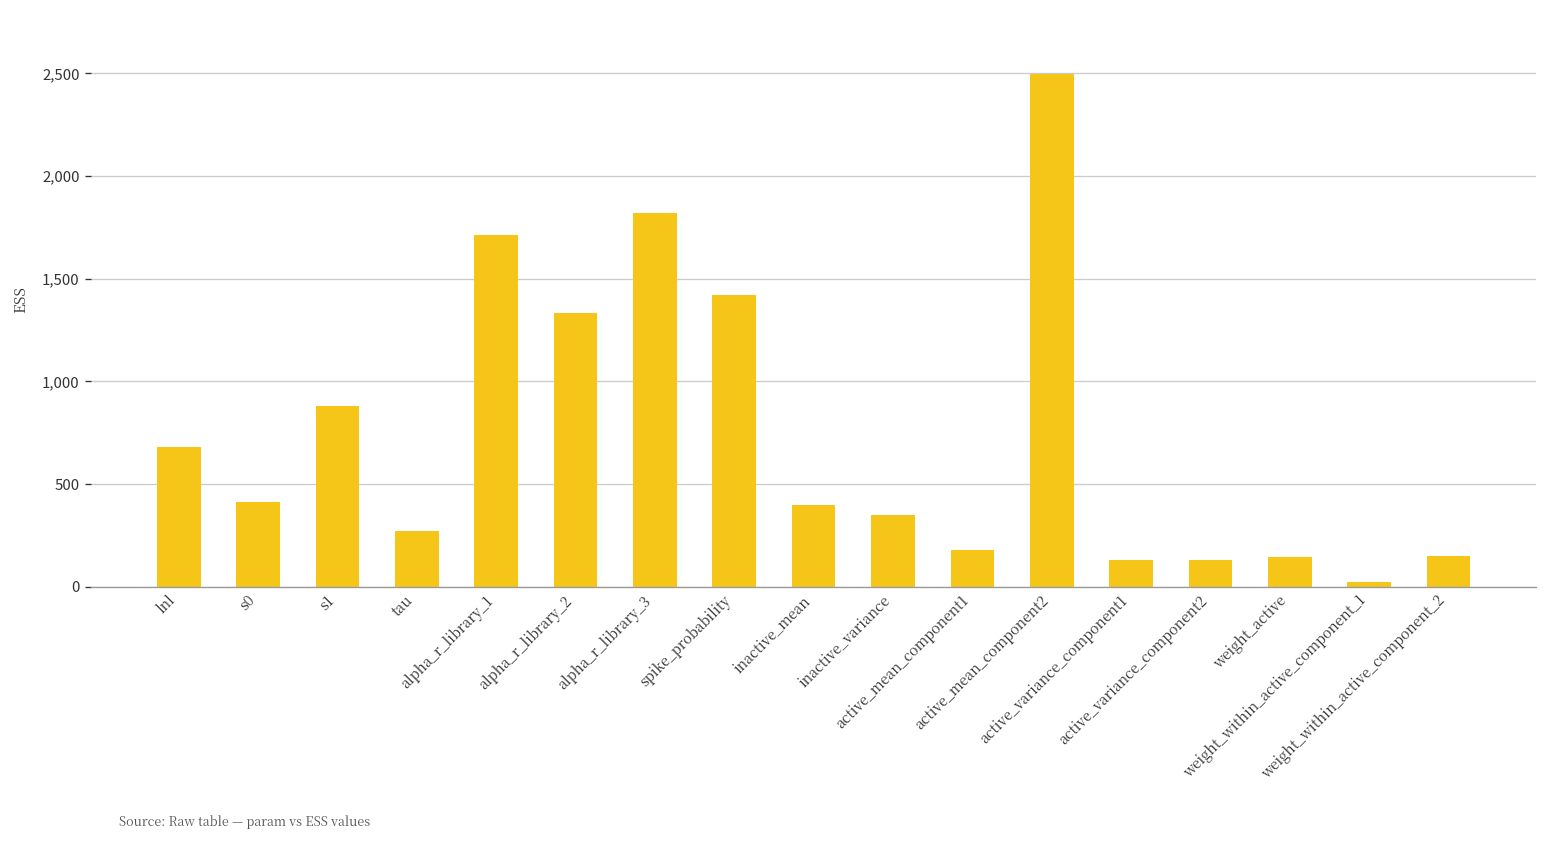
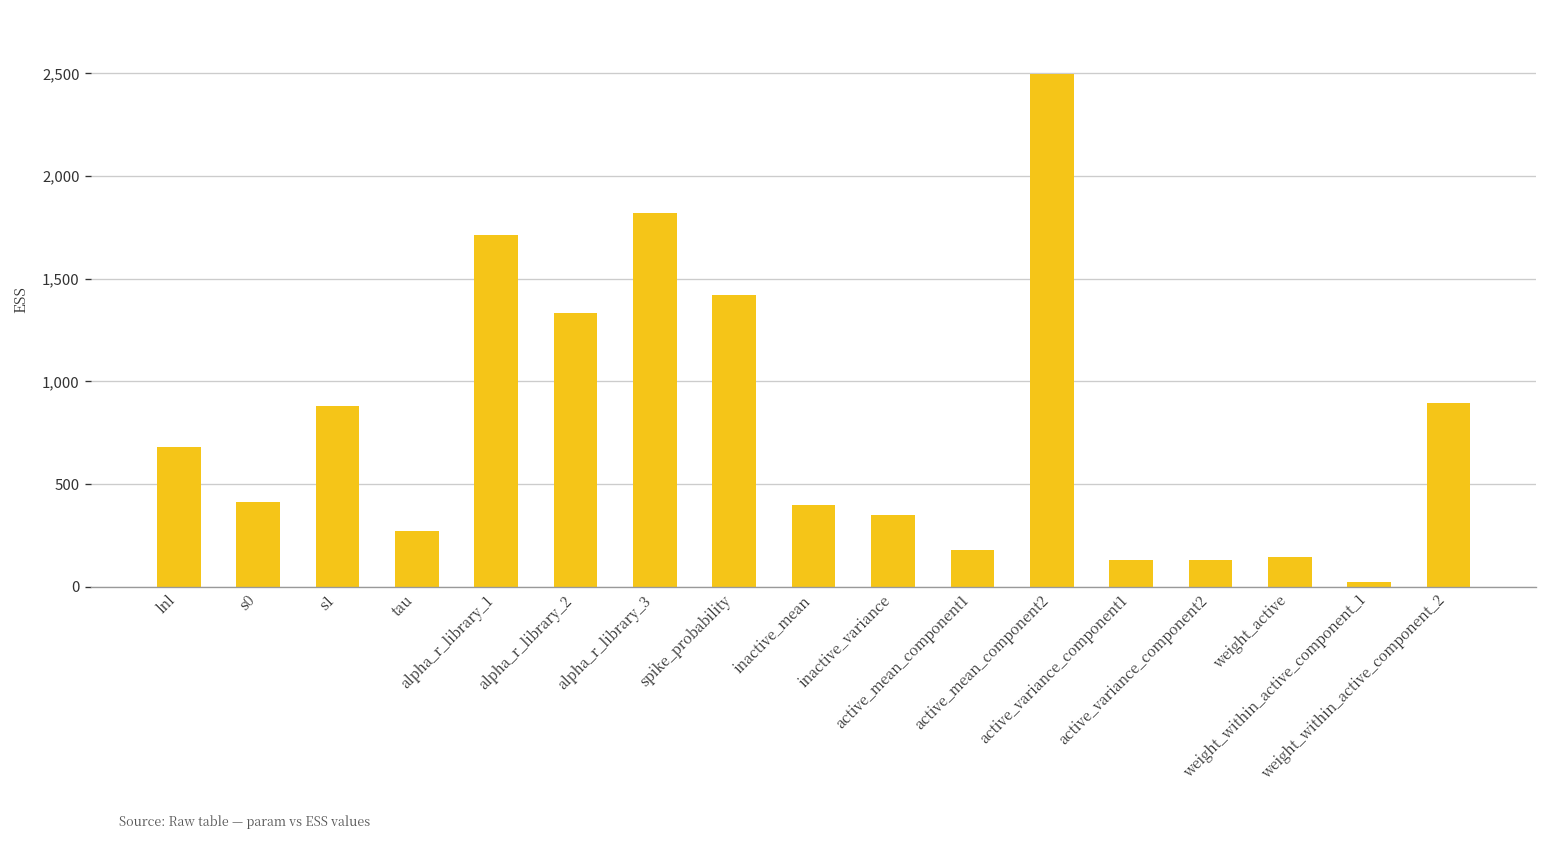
  {
    "lnl": "680",
    "s0": "410",
    "s1": "880",
    "tau": "270",
    "alpha_r_library_1": "1,710",
    "alpha_r_library_2": "1,330",
    "alpha_r_library_3": "1,820",
    "spike_probability": "1,420",
    "inactive_mean": "400",
    "inactive_variance": "350",
    "active_mean_component1": "180",
    "active_mean_component2": "2,500",
    "active_variance_component1": "130",
    "active_variance_component2": "130",
    "weight_active": "140",
    "weight_within_active_component_1": "20",
-   "weight_within_active_component_2": "150"
+   "weight_within_active_component_2": "890"
  }
